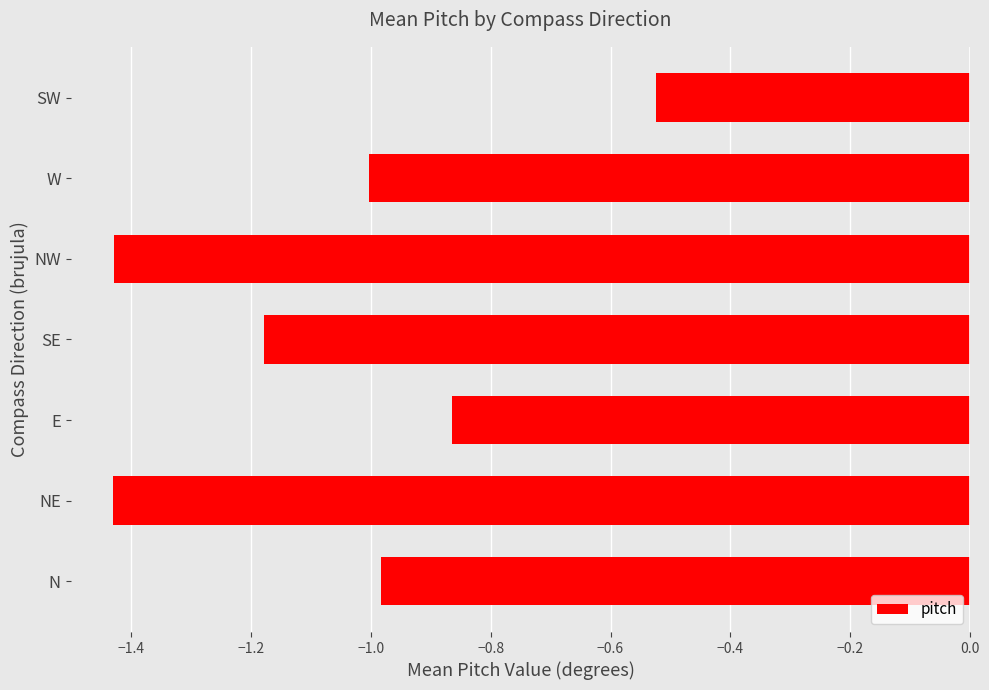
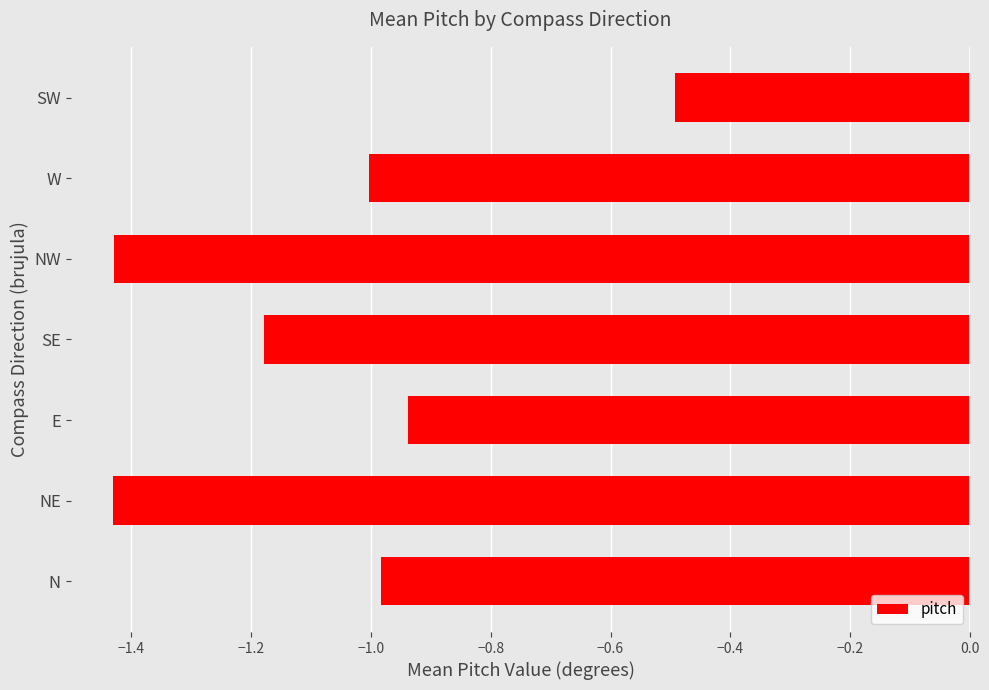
  {
-   "SW": -0.53,
+   "SW": -0.49,
    "W": -1.00,
    "NW": -1.43,
    "SE": -1.18,
-   "E": -0.86,
+   "E": -0.94,
    "NE": -1.43,
    "N": -0.98
  }
